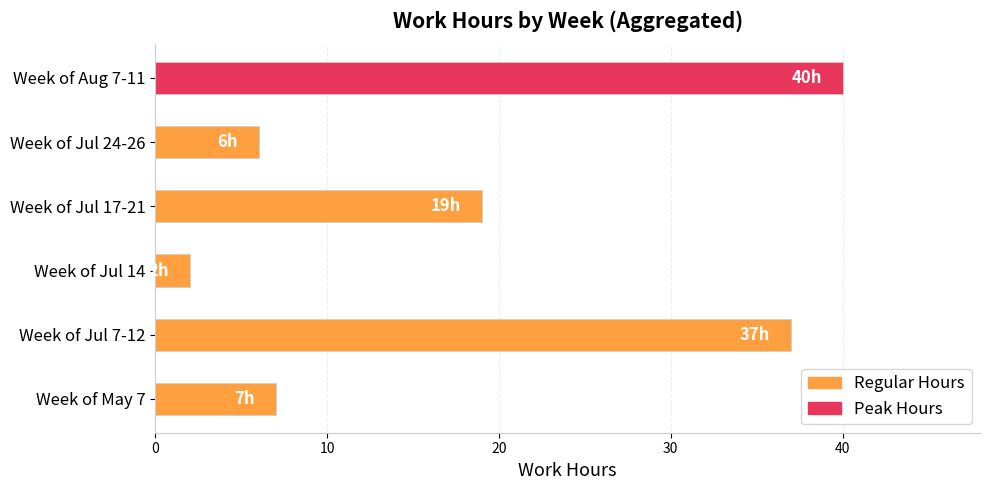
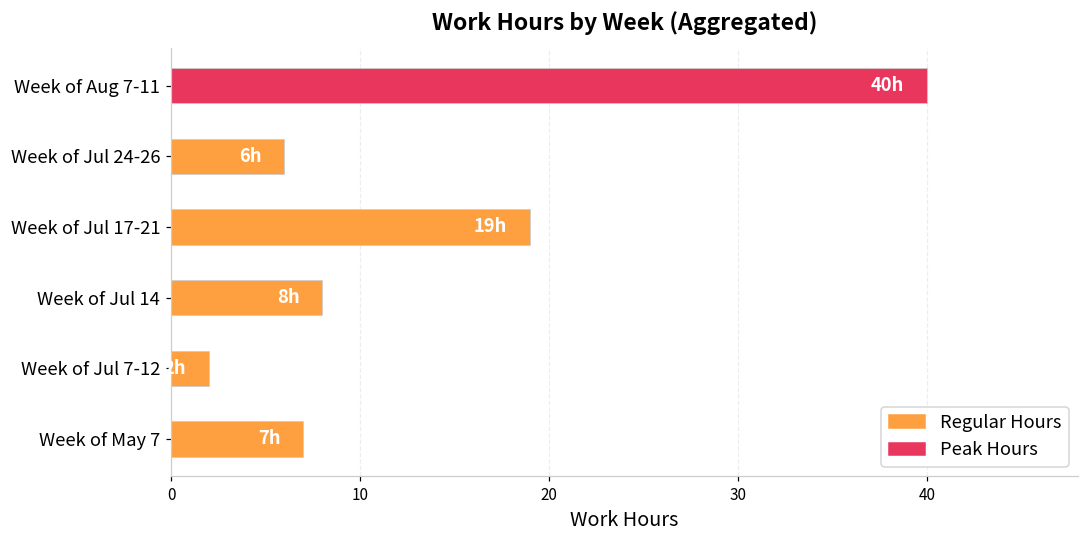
  {
    "Week of Aug 7-11": "40h",
    "Week of Jul 24-26": "6h",
    "Week of Jul 17-21": "19h",
-   "Week of Jul 14": "2h",
-   "Week of Jul 7-12": "37h",
+   "Week of Jul 14": "8h",
+   "Week of Jul 7-12": "2h",
    "Week of May 7": "7h"
  }
